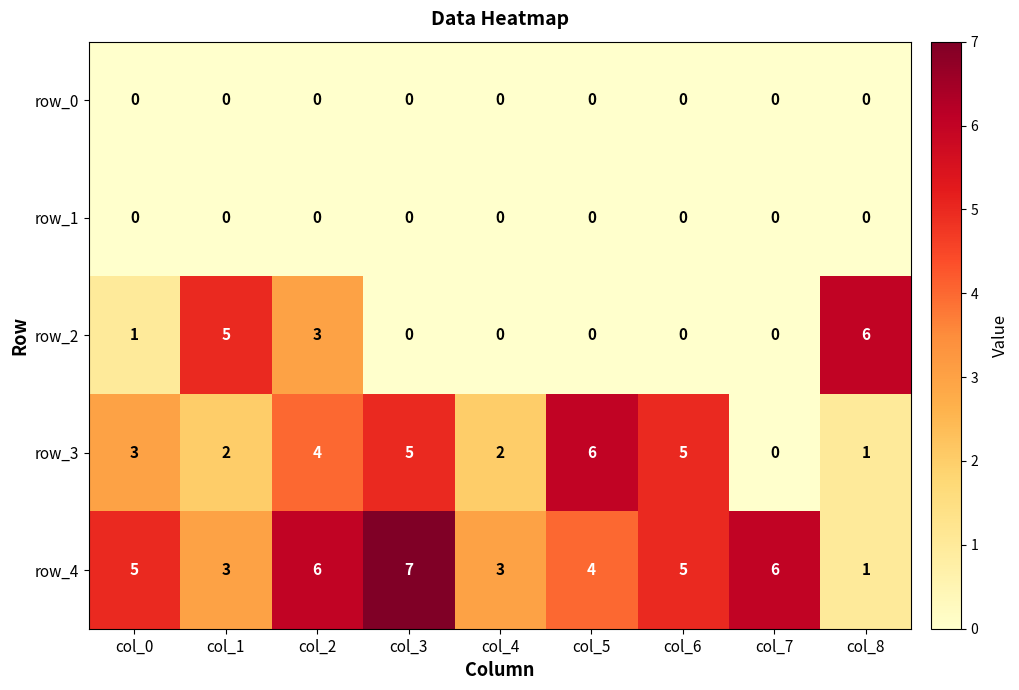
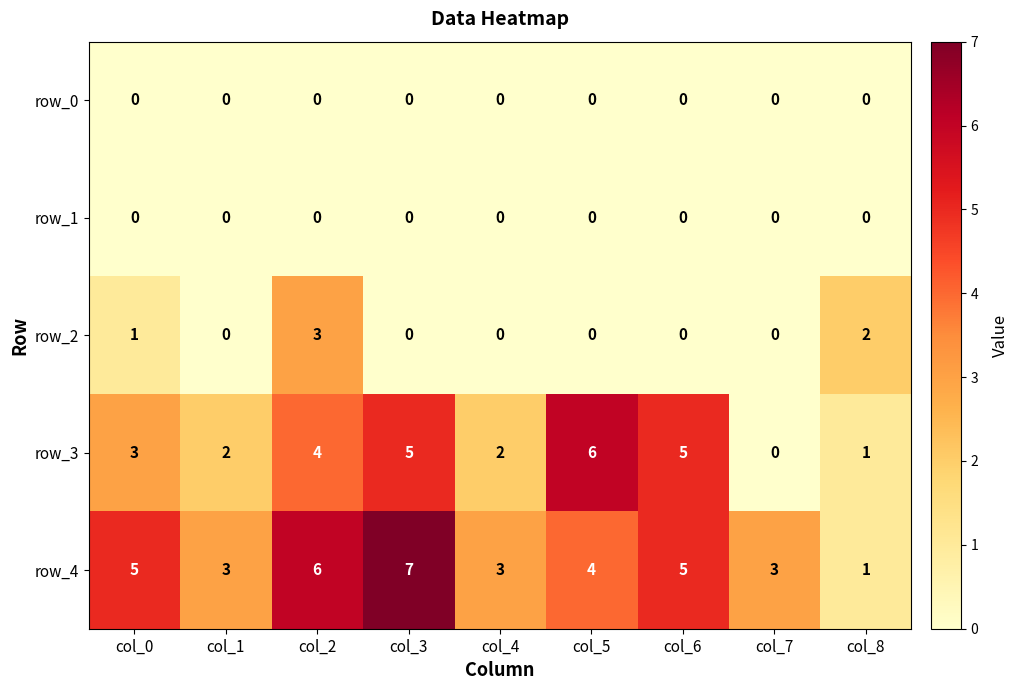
  {
    "row_0": {
      "col_0": 0,
      "col_1": 0,
      "col_2": 0,
      "col_3": 0,
      "col_4": 0,
      "col_5": 0,
      "col_6": 0,
      "col_7": 0,
      "col_8": 0
    },
    "row_1": {
      "col_0": 0,
      "col_1": 0,
      "col_2": 0,
      "col_3": 0,
      "col_4": 0,
      "col_5": 0,
      "col_6": 0,
      "col_7": 0,
      "col_8": 0
    },
    "row_2": {
      "col_0": 1,
-     "col_1": 5,
+     "col_1": 0,
      "col_2": 3,
      "col_3": 0,
      "col_4": 0,
      "col_5": 0,
      "col_6": 0,
      "col_7": 0,
-     "col_8": 6
+     "col_8": 2
    },
    "row_3": {
      "col_0": 3,
      "col_1": 2,
      "col_2": 4,
      "col_3": 5,
      "col_4": 2,
      "col_5": 6,
      "col_6": 5,
      "col_7": 0,
      "col_8": 1
    },
    "row_4": {
      "col_0": 5,
      "col_1": 3,
      "col_2": 6,
      "col_3": 7,
      "col_4": 3,
      "col_5": 4,
      "col_6": 5,
-     "col_7": 6,
+     "col_7": 3,
      "col_8": 1
    }
  }
